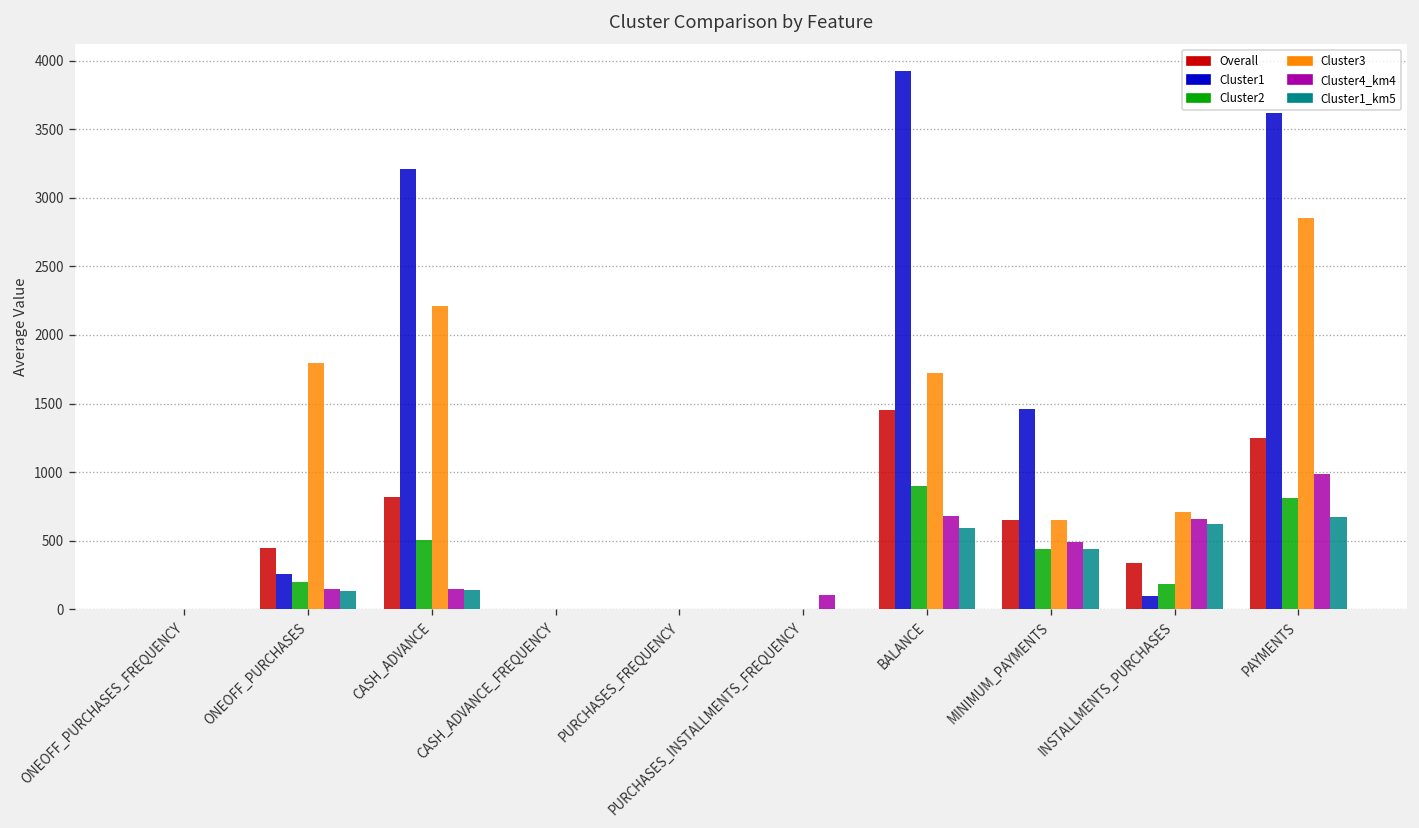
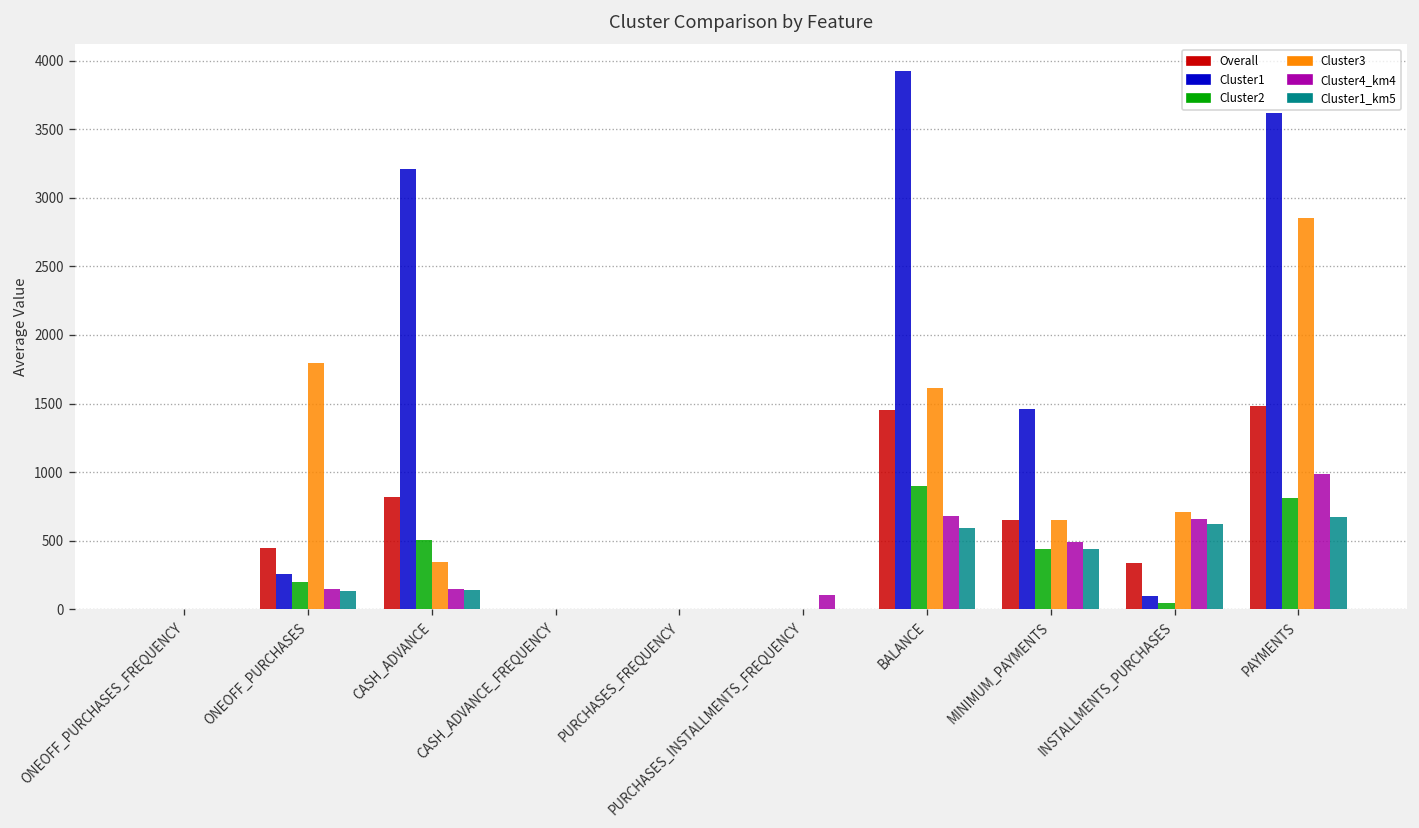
  {
    "Overall": {
      "ONEOFF_PURCHASES": 450,
      "CASH_ADVANCE": 820,
      "BALANCE": 1450,
      "MINIMUM_PAYMENTS": 650,
      "INSTALLMENTS_PURCHASES": 340,
-     "PAYMENTS": 1250
+     "PAYMENTS": 1480
    },
    "Cluster1": {
      "ONEOFF_PURCHASES": 260,
      "CASH_ADVANCE": 3210,
      "BALANCE": 3920,
      "MINIMUM_PAYMENTS": 1460,
      "INSTALLMENTS_PURCHASES": 100,
      "PAYMENTS": 3620
    },
    "Cluster2": {
      "ONEOFF_PURCHASES": 200,
      "CASH_ADVANCE": 510,
      "BALANCE": 900,
      "MINIMUM_PAYMENTS": 440,
-     "INSTALLMENTS_PURCHASES": 190,
+     "INSTALLMENTS_PURCHASES": 50,
      "PAYMENTS": 810
    },
    "Cluster3": {
      "ONEOFF_PURCHASES": 1800,
-     "CASH_ADVANCE": 2210,
-     "BALANCE": 1720,
+     "CASH_ADVANCE": 350,
+     "BALANCE": 1610,
      "MINIMUM_PAYMENTS": 650,
      "INSTALLMENTS_PURCHASES": 710,
      "PAYMENTS": 2850
    },
    "Cluster4_km4": {
      "ONEOFF_PURCHASES": 150,
      "CASH_ADVANCE": 150,
      "PURCHASES_INSTALLMENTS_FREQUENCY": 100,
      "BALANCE": 680,
      "MINIMUM_PAYMENTS": 490,
      "INSTALLMENTS_PURCHASES": 660,
      "PAYMENTS": 990
    },
    "Cluster1_km5": {
      "ONEOFF_PURCHASES": 130,
      "CASH_ADVANCE": 140,
      "BALANCE": 590,
      "MINIMUM_PAYMENTS": 440,
      "INSTALLMENTS_PURCHASES": 620,
      "PAYMENTS": 670
    }
  }
